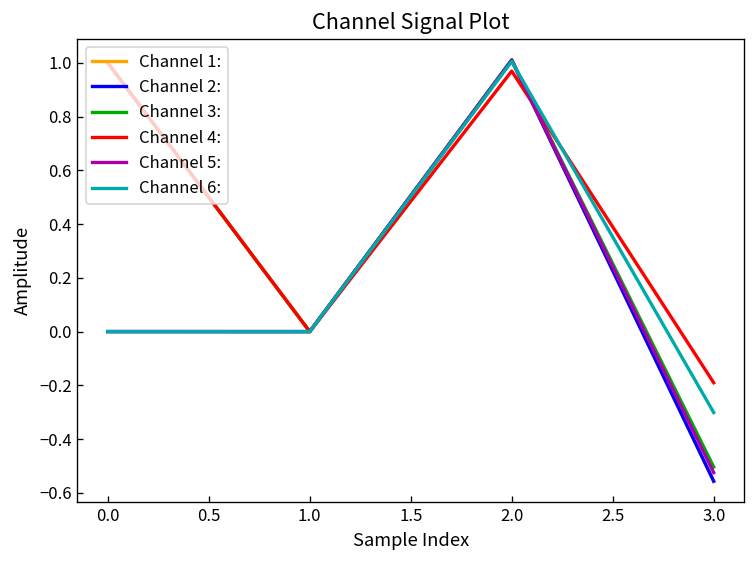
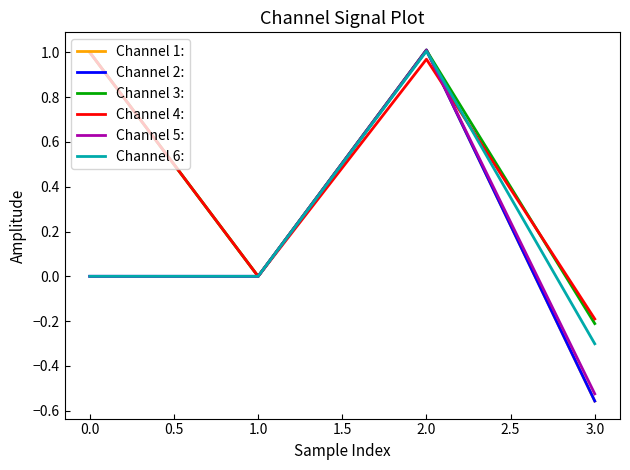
  {
    "Channel 3:": {
-     "3.0": -0.50
+     "3.0": -0.21
    },
    "Channel 4:": {
      "2.0": 0.97,
      "3.0": -0.19
    },
    "Channel 5:": {
      "3.0": -0.52
    },
    "Channel 6:": {
      "3.0": -0.30
    }
  }
